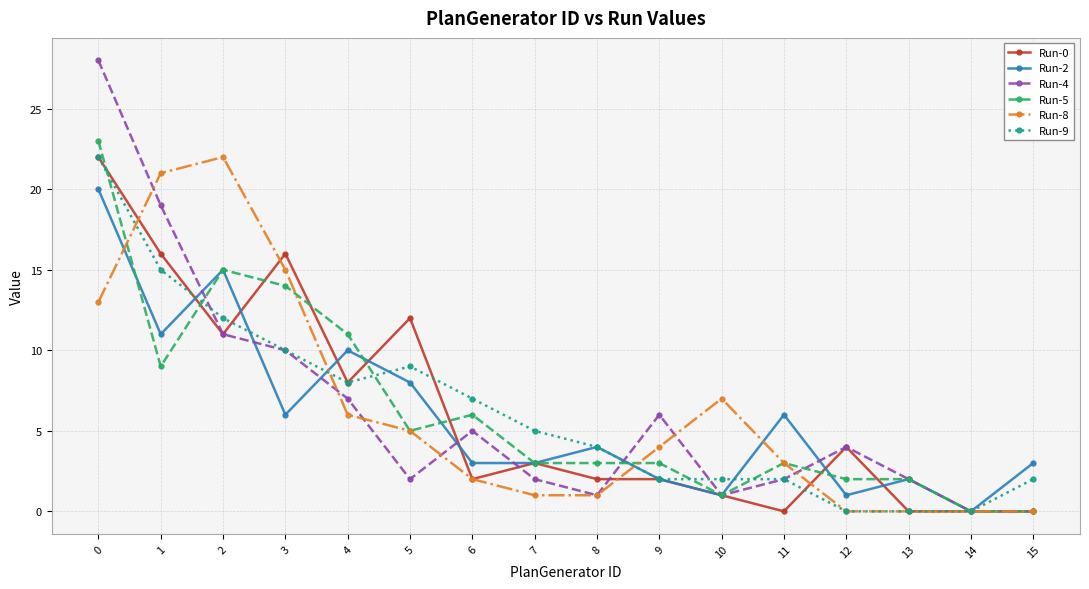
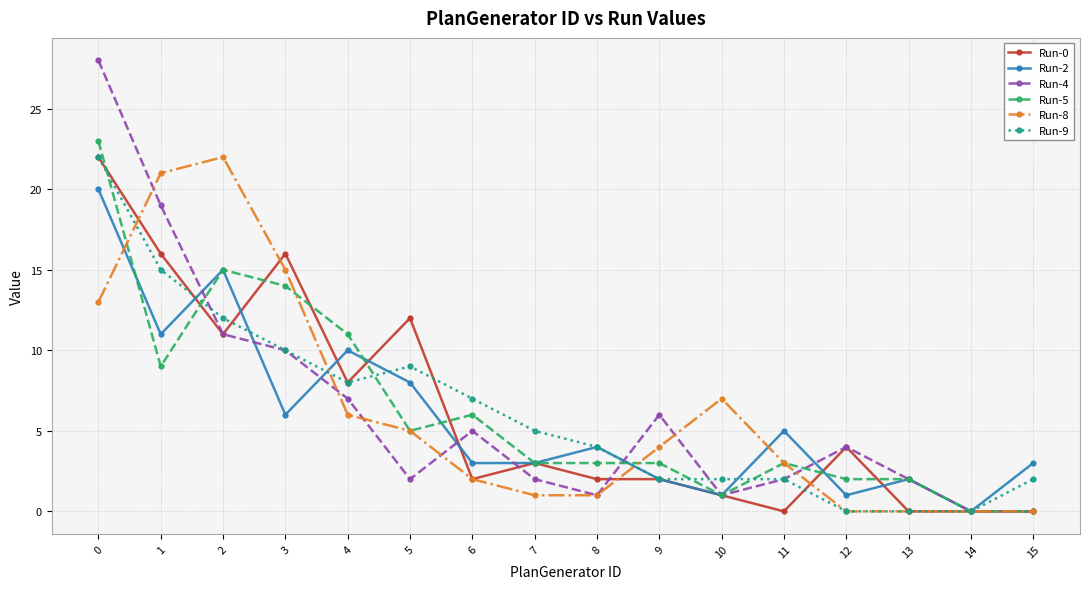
  {
    "Run-0": {
      "1": 16,
      "3": 16,
      "5": 12,
      "8": 2,
      "11": 0
    },
    "Run-2": {
      "0": 20,
      "1": 11,
      "3": 6,
      "4": 10,
      "5": 8,
      "6": 3,
-     "11": 6,
+     "11": 5,
      "12": 1,
      "15": 3
    },
    "Run-4": {
      "0": 28,
      "1": 19,
      "4": 7,
      "5": 2,
      "6": 5,
      "7": 2,
      "9": 6
    },
    "Run-8": {
      "0": 13,
      "1": 21,
      "2": 22,
      "3": 15,
      "4": 6,
      "7": 1,
      "9": 4,
      "10": 7
    }
  }
